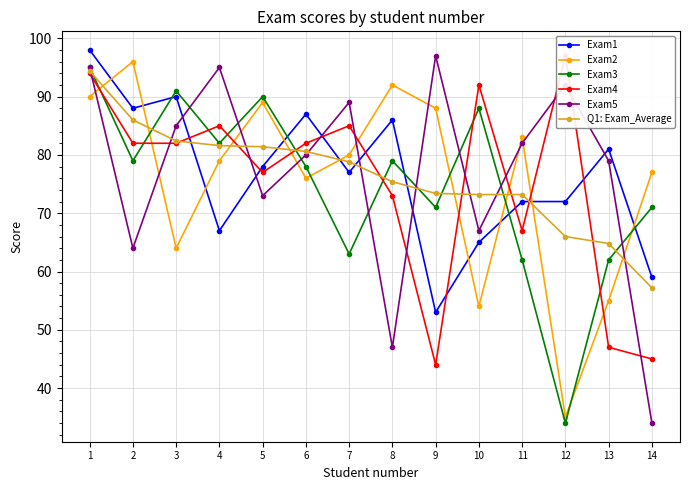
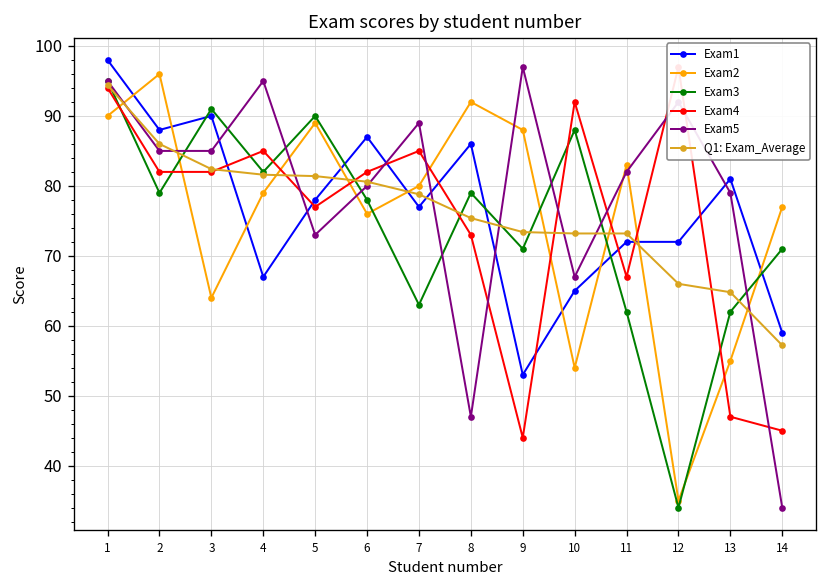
  {
    "Exam1": {
      "1": 98,
      "2": 88,
      "3": 90,
      "4": 67,
      "5": 78,
      "6": 87,
      "7": 77,
      "8": 86,
      "9": 53,
      "10": 65,
      "11": 72,
      "12": 72,
      "13": 81,
      "14": 59
    },
    "Exam3": {
      "2": 79,
      "3": 91,
      "5": 90,
      "6": 78,
      "7": 63,
      "8": 79,
      "9": 71,
      "10": 88,
      "11": 62,
      "12": 34,
      "13": 62,
      "14": 71
    },
    "Exam4": {
      "2": 82,
      "4": 85,
      "5": 77,
      "6": 82,
      "7": 85,
      "8": 73,
      "9": 44,
      "10": 92,
      "11": 67,
      "13": 47,
      "14": 45
    },
    "Exam5": {
-     "2": 64,
+     "2": 85,
      "3": 85,
      "4": 95,
      "5": 73,
      "6": 80,
      "7": 89,
      "8": 47,
      "9": 97,
      "10": 67,
      "11": 82,
      "13": 79,
      "14": 34
    }
  }
